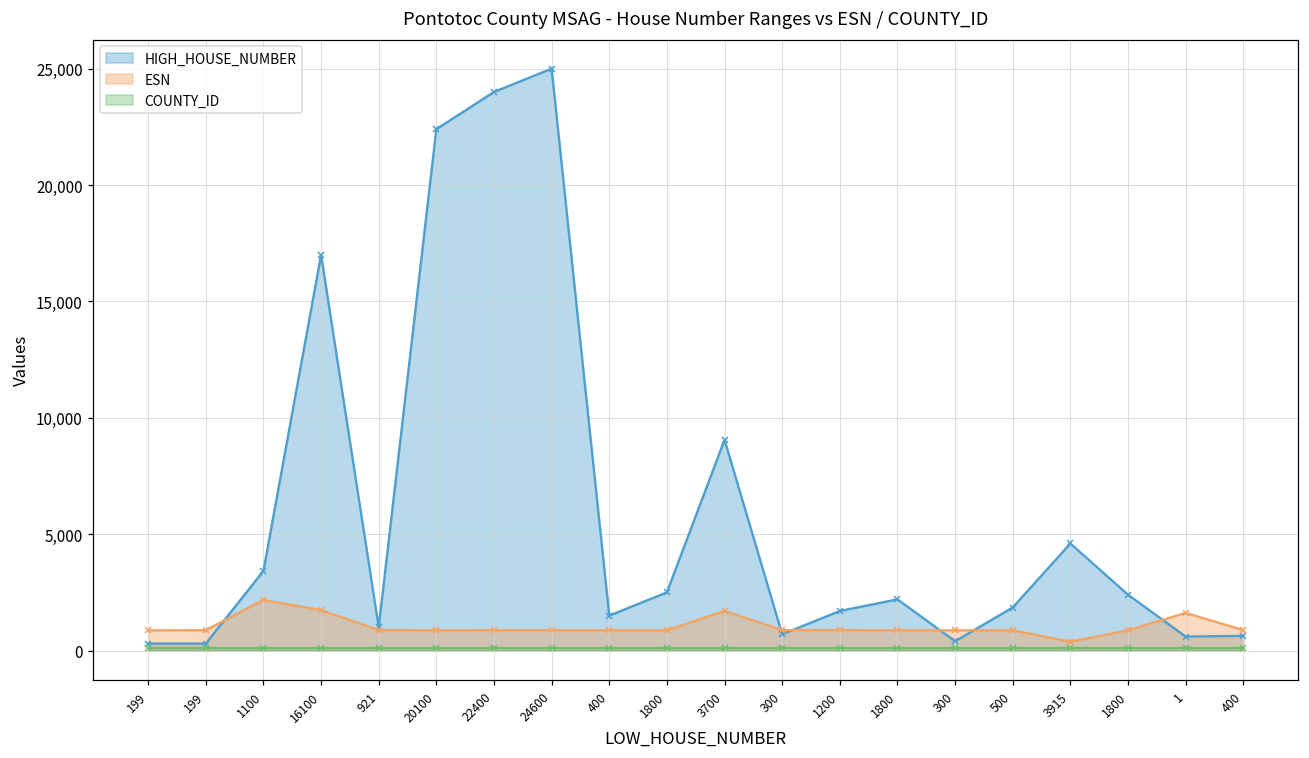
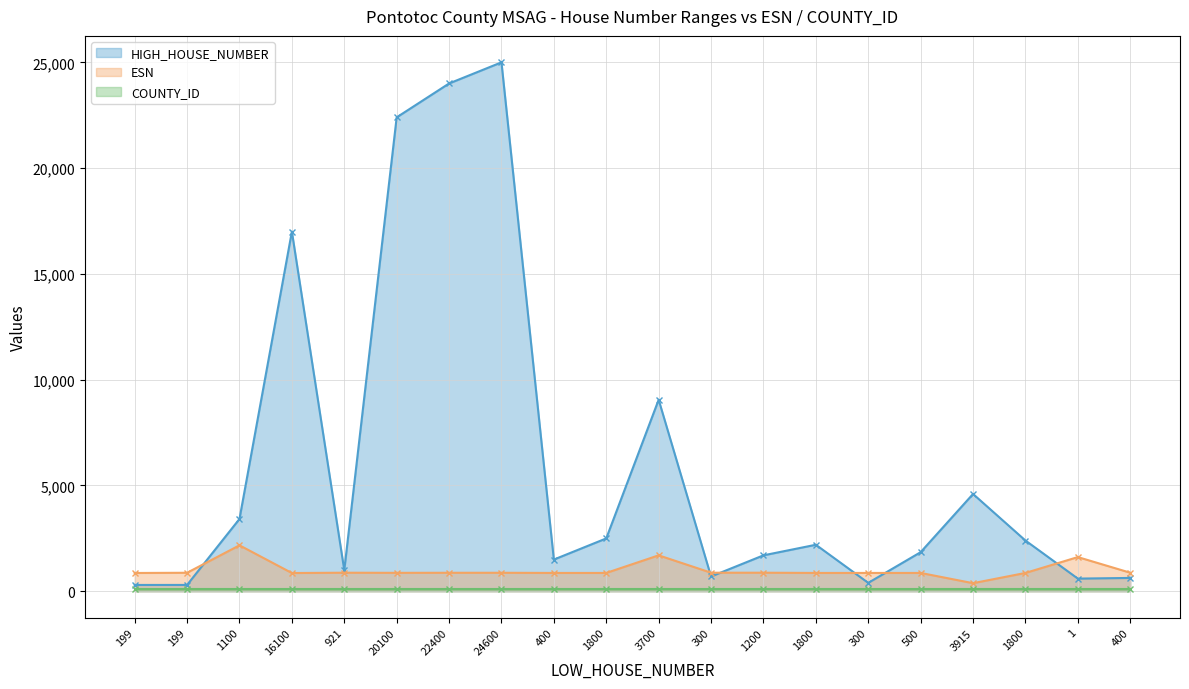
  {
    "HIGH_HOUSE_NUMBER": {
      "1100": "3,400",
      "16100": "17,000",
      "921": "1,000",
      "20100": "22,400",
      "22400": "24,000",
      "24600": "25,000",
      "3700": "9,100",
      "1200": "1,700",
      "500": "1,800",
      "3915": "4,600",
      "1": "600"
    },
    "ESN": {
      "1100": "2,200",
-     "16100": "1,700",
+     "16100": "900",
      "921": "900",
      "20100": "900",
      "22400": "900",
      "24600": "900",
      "3700": "1,700",
      "1200": "900",
      "500": "900",
      "3915": "400",
      "1": "1,600"
    },
    "COUNTY_ID": {
      "1100": "100",
      "16100": "100",
      "921": "100",
      "20100": "100",
      "22400": "100",
      "24600": "100",
      "3700": "100",
      "1200": "100",
      "500": "100",
      "3915": "100",
      "1": "100"
    }
  }
